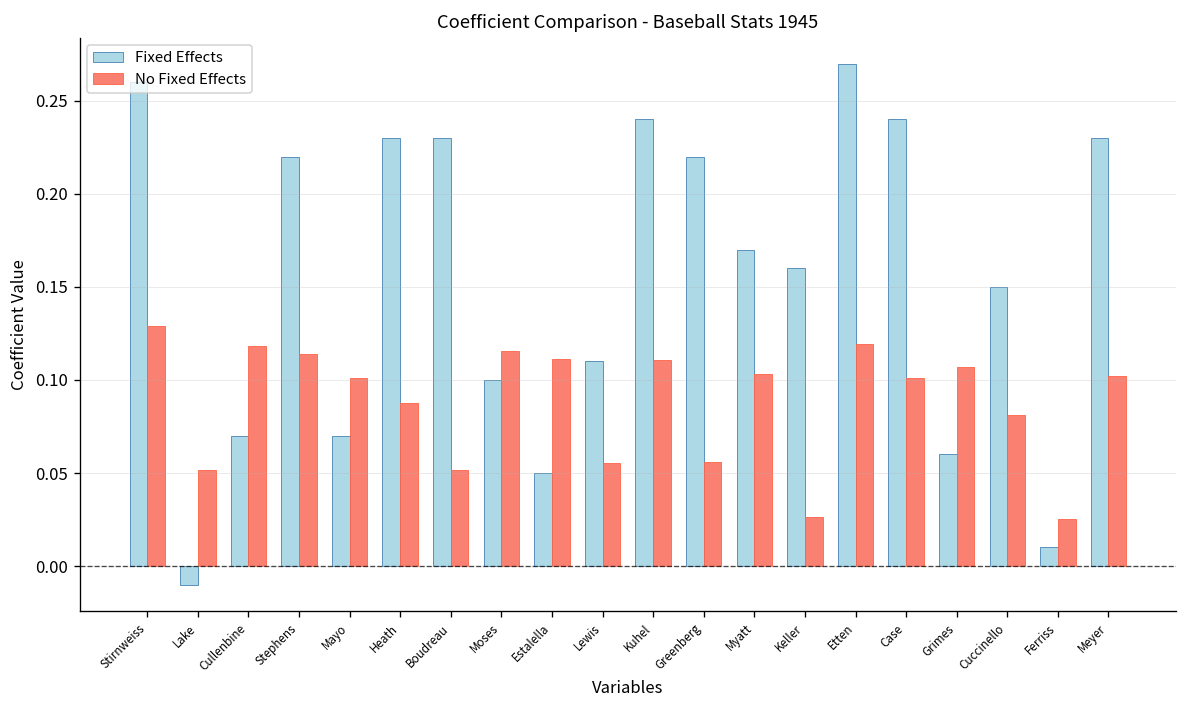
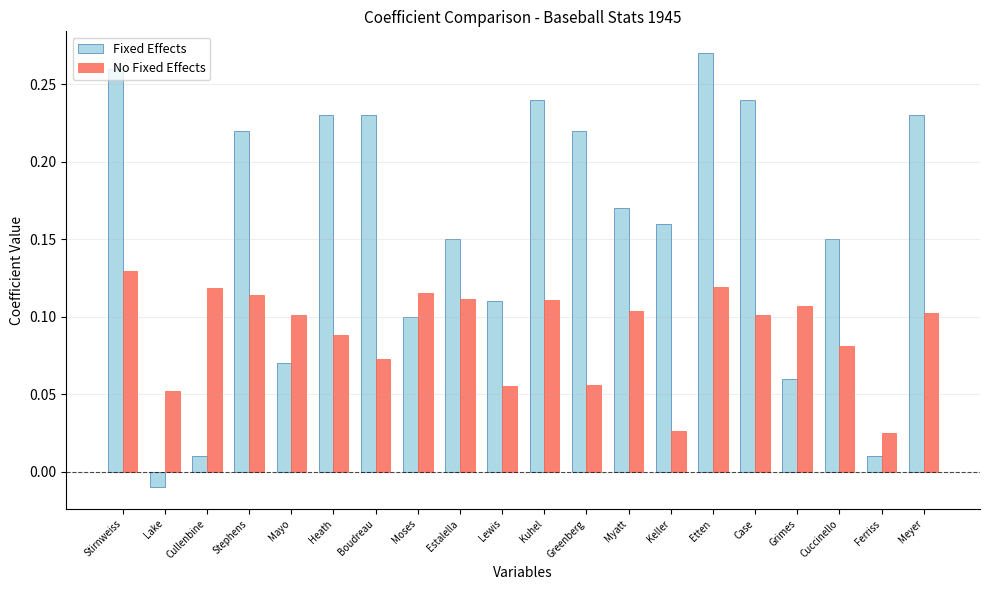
  {
    "Fixed Effects": {
      "Lake": -0.010,
-     "Cullenbine": 0.070,
+     "Cullenbine": 0.010,
      "Stephens": 0.220,
      "Mayo": 0.070,
      "Heath": 0.230,
      "Boudreau": 0.230,
      "Moses": 0.100,
-     "Estalella": 0.050,
+     "Estalella": 0.150,
      "Lewis": 0.110,
      "Kuhel": 0.240,
      "Greenberg": 0.220,
      "Myatt": 0.170,
      "Keller": 0.160,
      "Etten": 0.270,
      "Case": 0.240,
      "Grimes": 0.060,
      "Cuccinello": 0.150,
      "Ferriss": 0.010,
      "Meyer": 0.230
    },
    "No Fixed Effects": {
      "Stirnweiss": 0.129,
      "Lake": 0.052,
      "Cullenbine": 0.118,
      "Stephens": 0.114,
      "Mayo": 0.101,
      "Heath": 0.088,
-     "Boudreau": 0.051,
+     "Boudreau": 0.072,
      "Moses": 0.115,
      "Estalella": 0.111,
      "Lewis": 0.055,
      "Kuhel": 0.111,
      "Greenberg": 0.056,
      "Myatt": 0.103,
      "Keller": 0.026,
      "Etten": 0.119,
      "Case": 0.101,
      "Grimes": 0.107,
      "Cuccinello": 0.081,
      "Ferriss": 0.025,
      "Meyer": 0.102
    }
  }
